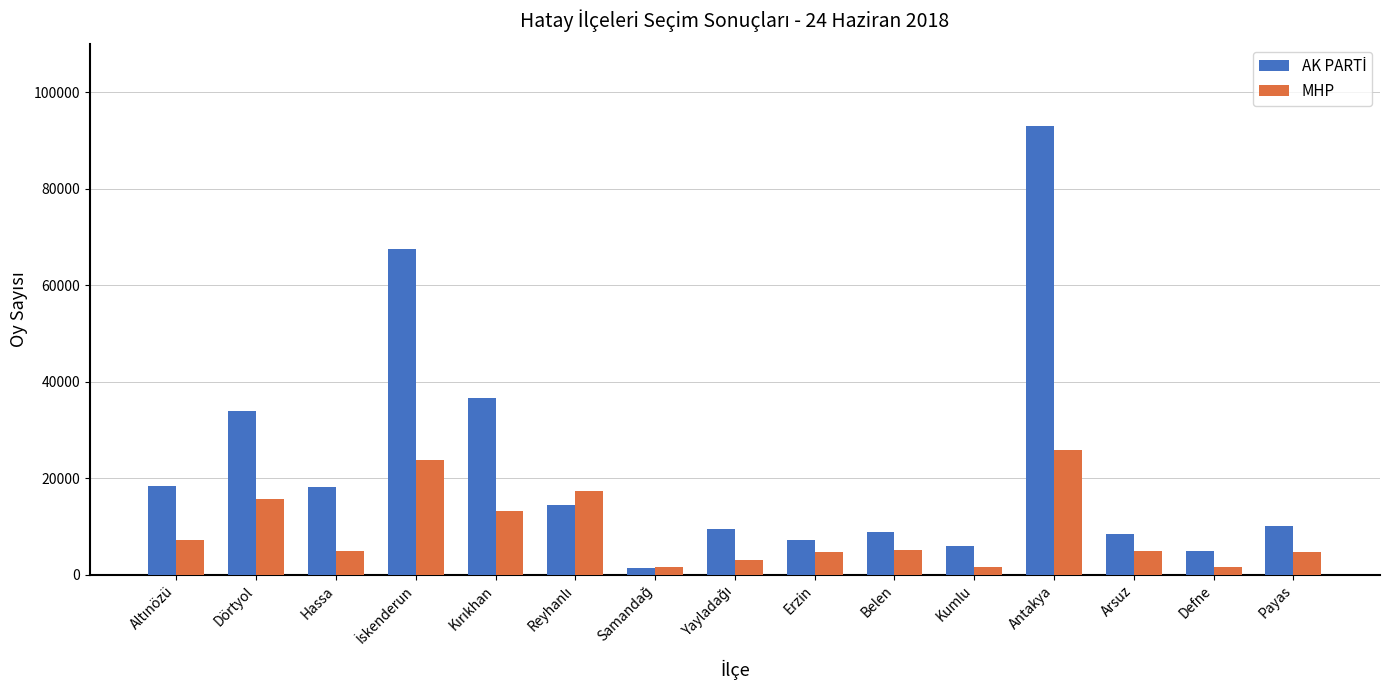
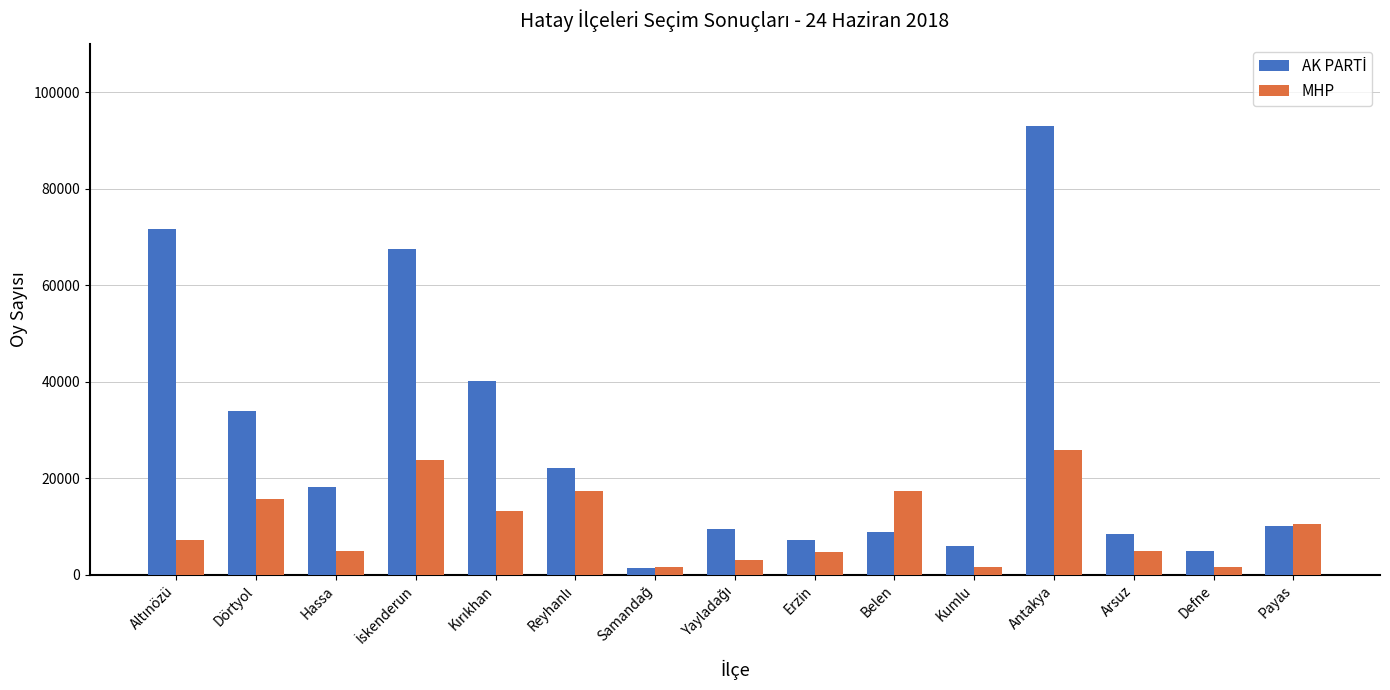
  {
    "AK PARTİ": {
-     "Altınözü": 18000,
+     "Altınözü": 72000,
      "Dörtyol": 34000,
      "Hassa": 18000,
      "İskenderun": 67000,
-     "Kırıkhan": 37000,
-     "Reyhanlı": 15000,
+     "Kırıkhan": 40000,
+     "Reyhanlı": 22000,
      "Samandağ": 1000,
      "Yayladağı": 9000,
      "Erzin": 7000,
      "Belen": 9000,
      "Kumlu": 6000,
      "Antakya": 93000,
      "Arsuz": 9000,
      "Defne": 5000,
      "Payas": 10000
    },
    "MHP": {
      "Altınözü": 7000,
      "Dörtyol": 16000,
      "Hassa": 5000,
      "İskenderun": 24000,
      "Kırıkhan": 13000,
      "Reyhanlı": 17000,
      "Samandağ": 2000,
      "Yayladağı": 3000,
      "Erzin": 5000,
-     "Belen": 5000,
+     "Belen": 17000,
      "Kumlu": 2000,
      "Antakya": 26000,
      "Arsuz": 5000,
      "Defne": 2000,
-     "Payas": 5000
+     "Payas": 10000
    }
  }
